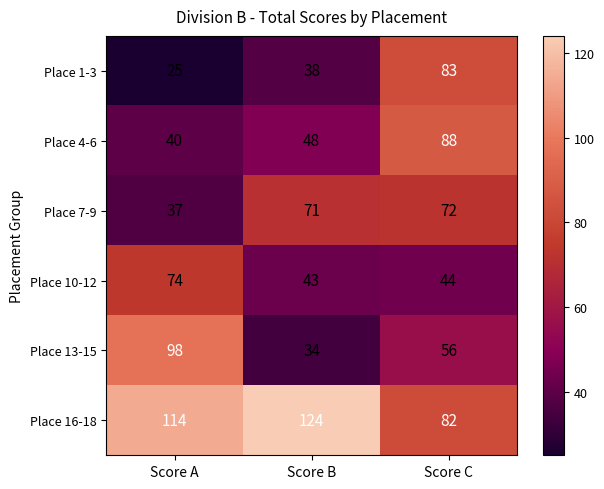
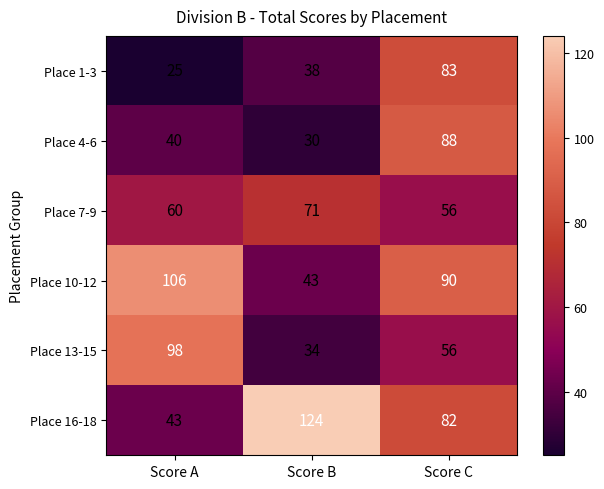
  {
    "Place 1-3": {
      "Score A": 25,
      "Score B": 38,
      "Score C": 83
    },
    "Place 4-6": {
      "Score A": 40,
-     "Score B": 48,
+     "Score B": 30,
      "Score C": 88
    },
    "Place 7-9": {
-     "Score A": 37,
+     "Score A": 60,
      "Score B": 71,
-     "Score C": 72
+     "Score C": 56
    },
    "Place 10-12": {
-     "Score A": 74,
+     "Score A": 106,
      "Score B": 43,
-     "Score C": 44
+     "Score C": 90
    },
    "Place 13-15": {
      "Score A": 98,
      "Score B": 34,
      "Score C": 56
    },
    "Place 16-18": {
-     "Score A": 114,
+     "Score A": 43,
      "Score B": 124,
      "Score C": 82
    }
  }
